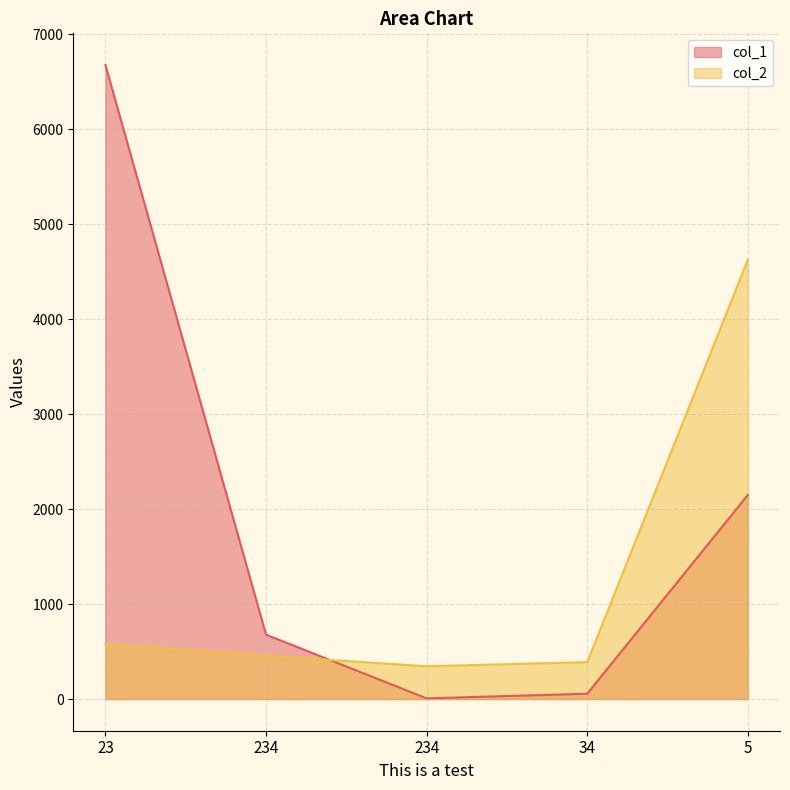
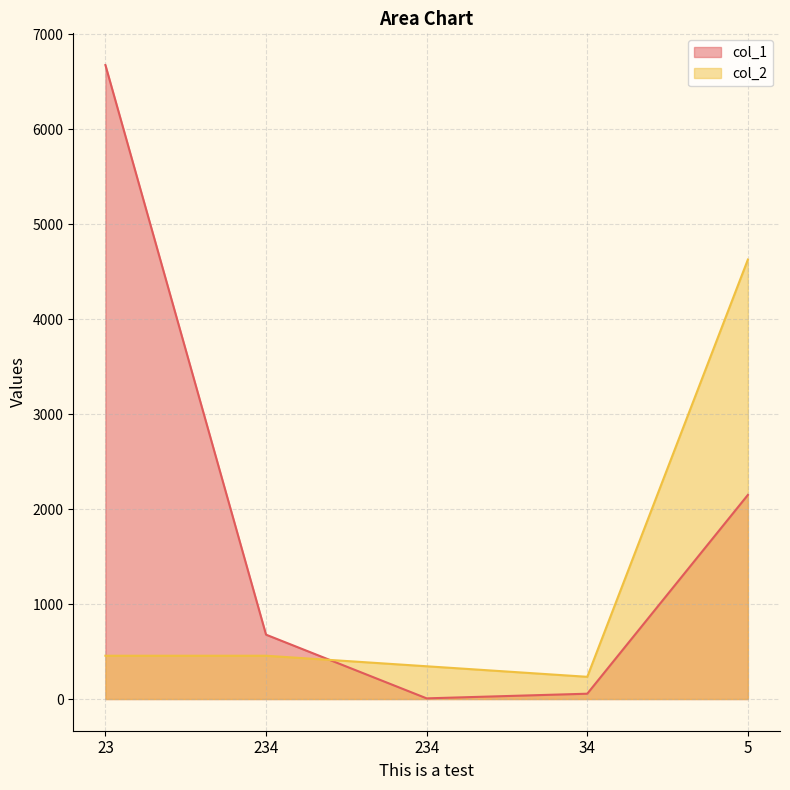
  {
    "col_1": {
      "23": 6700,
      "34": 100,
      "5": 2200
    },
    "col_2": {
-     "23": 600,
-     "34": 400,
+     "23": 500,
+     "34": 200,
      "5": 4600
    }
  }
